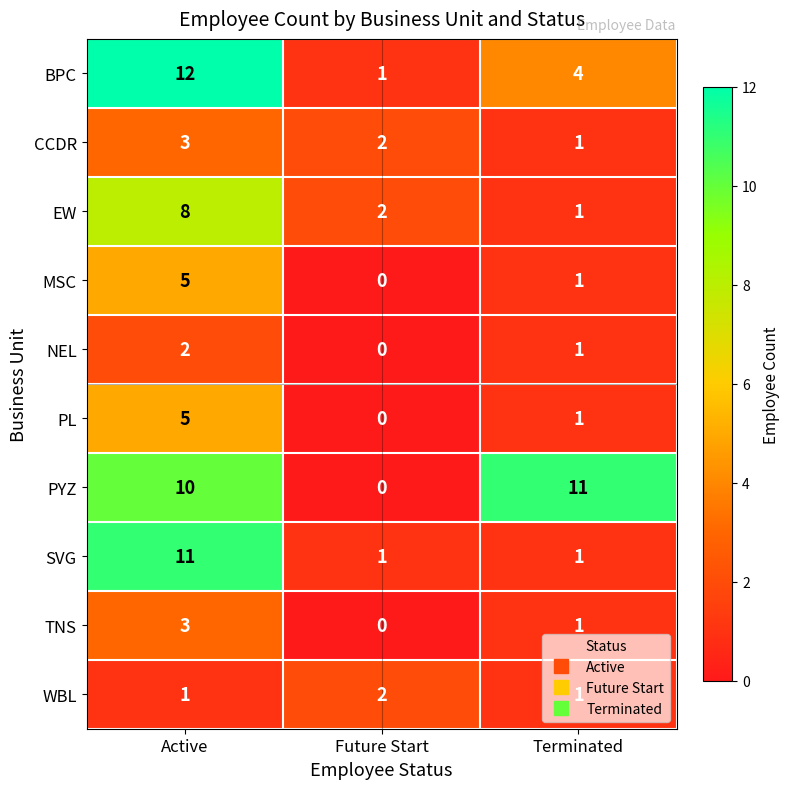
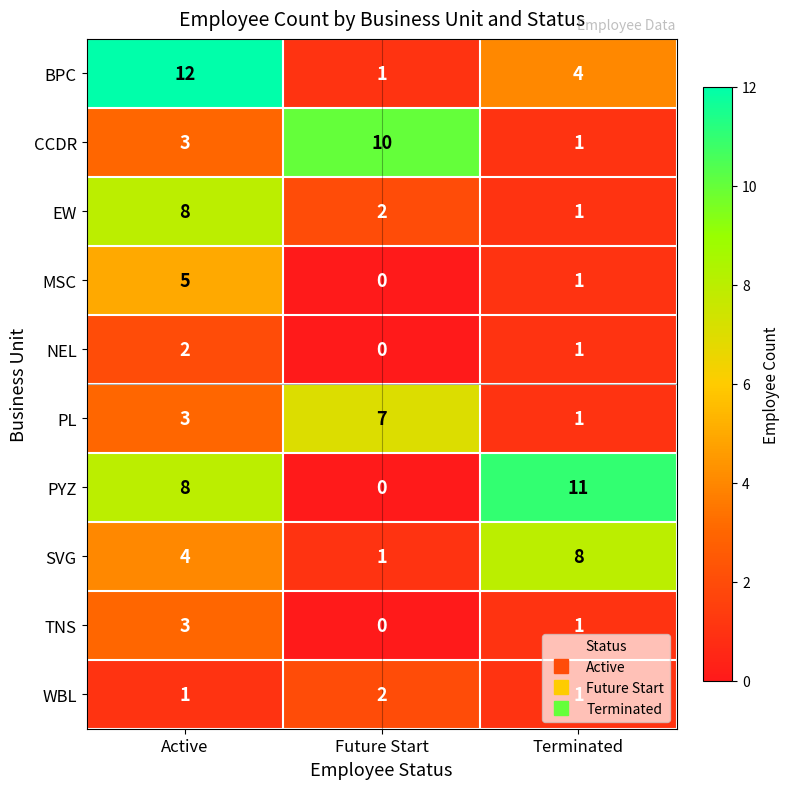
  {
    "BPC": {
      "Active": 12,
      "Future Start": 1,
      "Terminated": 4
    },
    "CCDR": {
      "Active": 3,
-     "Future Start": 2,
+     "Future Start": 10,
      "Terminated": 1
    },
    "EW": {
      "Active": 8,
      "Future Start": 2,
      "Terminated": 1
    },
    "MSC": {
      "Active": 5,
      "Future Start": 0,
      "Terminated": 1
    },
    "NEL": {
      "Active": 2,
      "Future Start": 0,
      "Terminated": 1
    },
    "PL": {
-     "Active": 5,
-     "Future Start": 0,
+     "Active": 3,
+     "Future Start": 7,
      "Terminated": 1
    },
    "PYZ": {
-     "Active": 10,
+     "Active": 8,
      "Future Start": 0,
      "Terminated": 11
    },
    "SVG": {
-     "Active": 11,
+     "Active": 4,
      "Future Start": 1,
-     "Terminated": 1
+     "Terminated": 8
    },
    "TNS": {
      "Active": 3,
      "Future Start": 0
    },
    "WBL": {
      "Active": 1,
      "Future Start": 2
    }
  }
